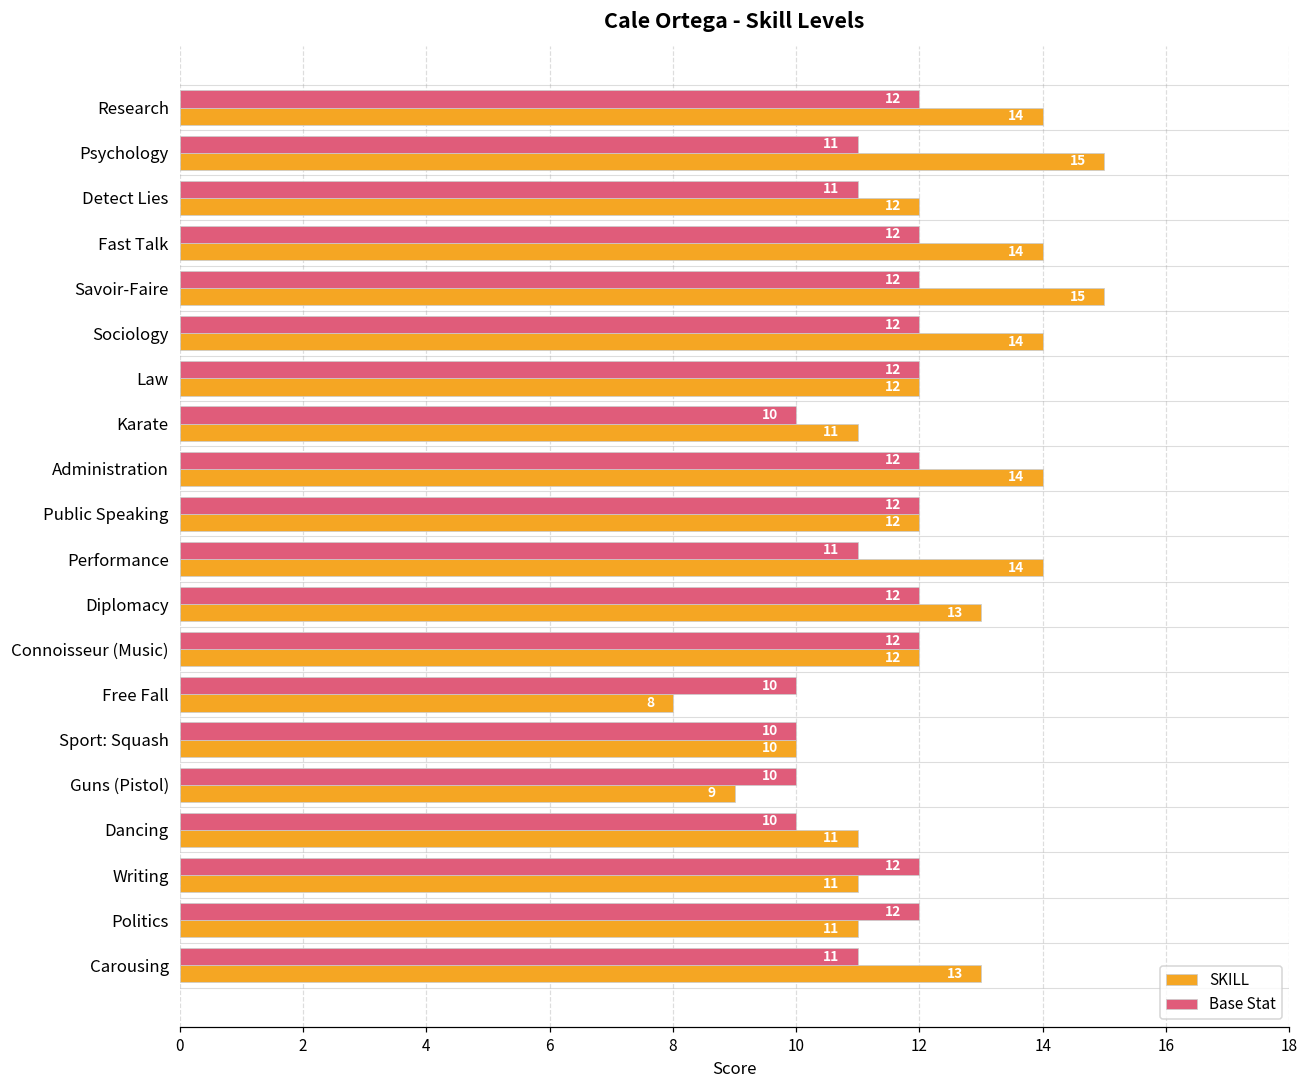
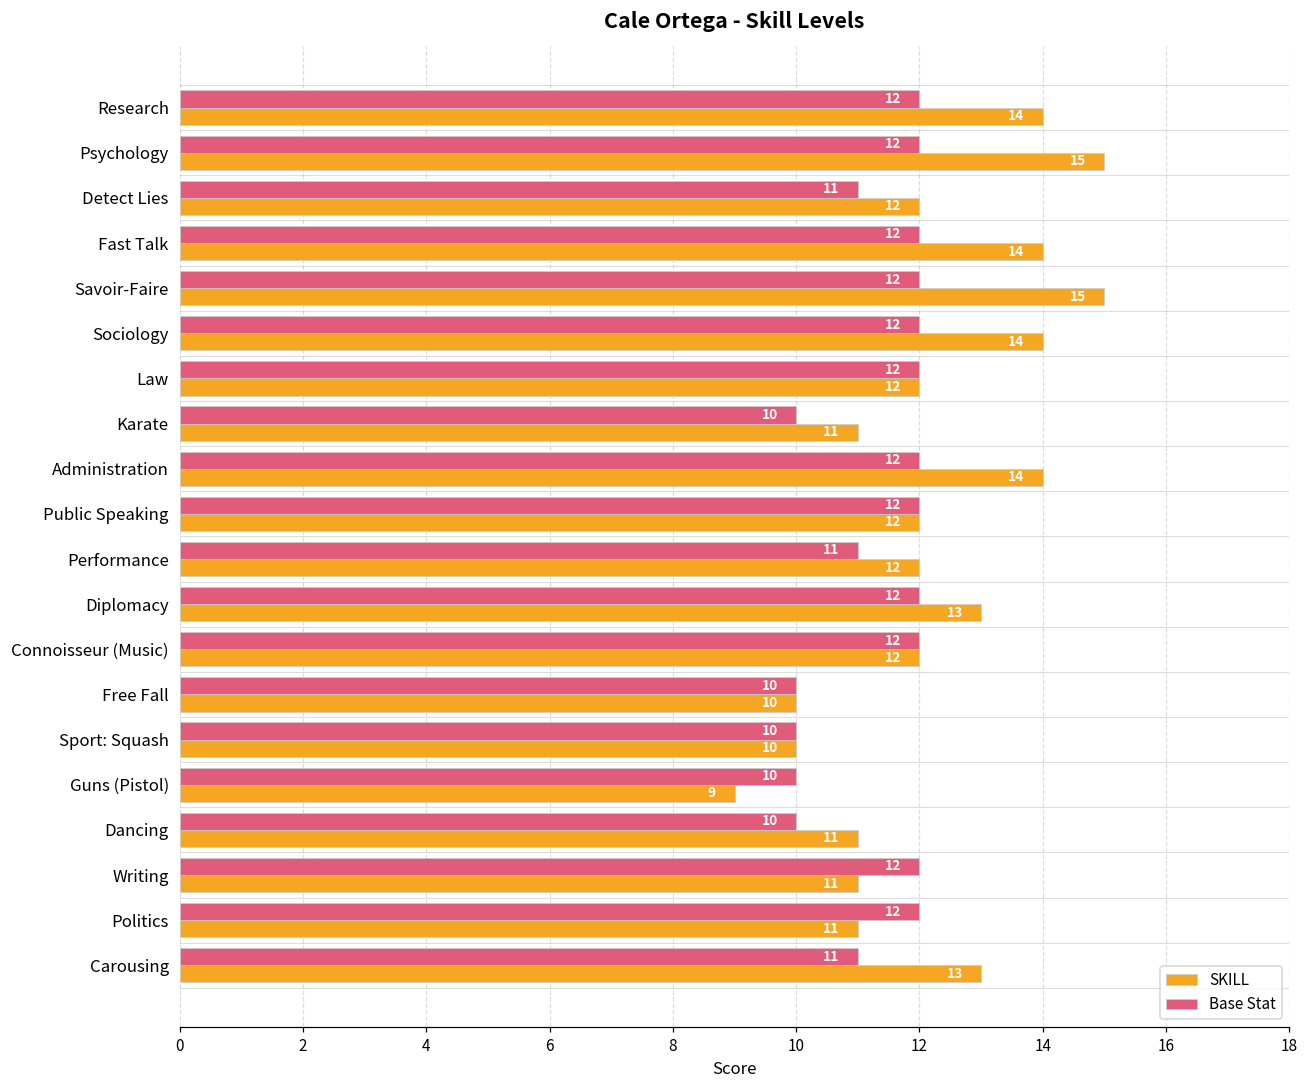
  {
    "SKILL": {
      "Research": 14,
      "Psychology": 15,
      "Detect Lies": 12,
      "Fast Talk": 14,
      "Savoir-Faire": 15,
      "Sociology": 14,
      "Law": 12,
      "Karate": 11,
      "Administration": 14,
      "Public Speaking": 12,
-     "Performance": 14,
+     "Performance": 12,
      "Diplomacy": 13,
      "Connoisseur (Music)": 12,
-     "Free Fall": 8,
+     "Free Fall": 10,
      "Sport: Squash": 10,
      "Guns (Pistol)": 9,
      "Dancing": 11,
      "Writing": 11,
      "Politics": 11,
      "Carousing": 13
    },
    "Base Stat": {
      "Research": 12,
-     "Psychology": 11,
+     "Psychology": 12,
      "Detect Lies": 11,
      "Fast Talk": 12,
      "Savoir-Faire": 12,
      "Sociology": 12,
      "Law": 12,
      "Karate": 10,
      "Administration": 12,
      "Public Speaking": 12,
      "Performance": 11,
      "Diplomacy": 12,
      "Connoisseur (Music)": 12,
      "Free Fall": 10,
      "Sport: Squash": 10,
      "Guns (Pistol)": 10,
      "Dancing": 10,
      "Writing": 12,
      "Politics": 12,
      "Carousing": 11
    }
  }
